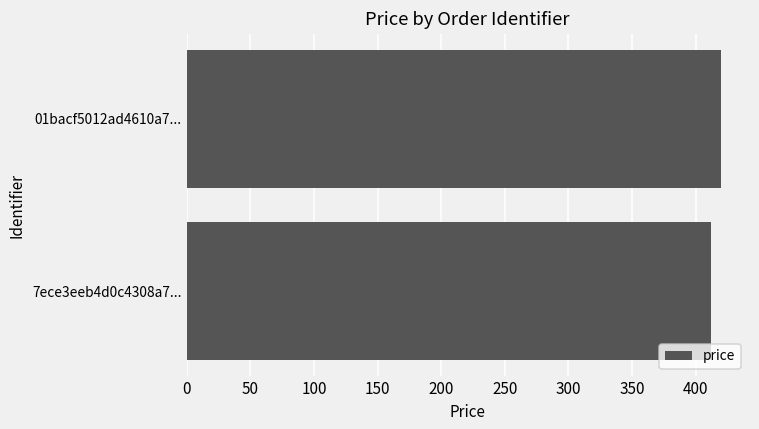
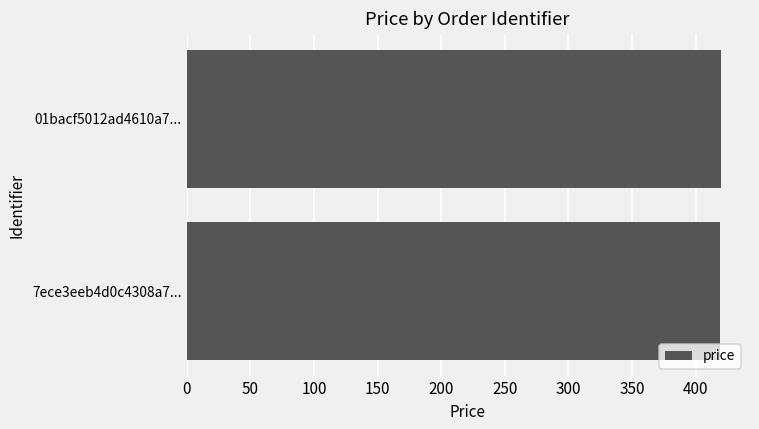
  {
    "01bacf5012ad4610a7...": 420,
-   "7ece3eeb4d0c4308a7...": 412
+   "7ece3eeb4d0c4308a7...": 419
  }
